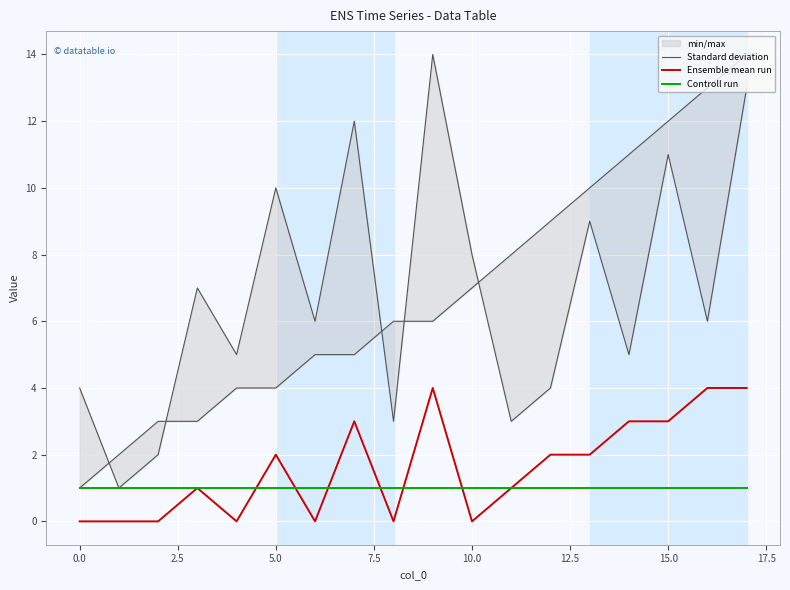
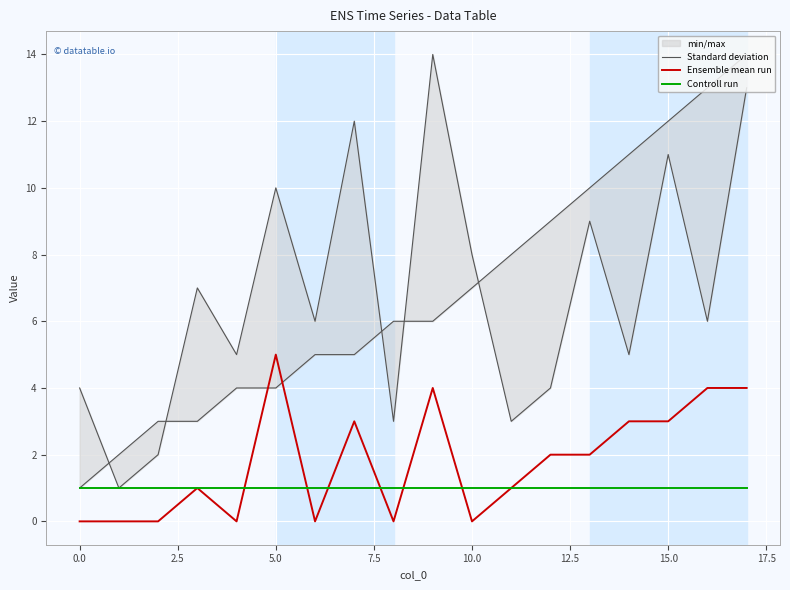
  {
    "Ensemble mean run": {
      "0.0": 0,
-     "5.0": 2,
+     "5.0": 5,
      "10.0": 0,
      "15.0": 3
    },
    "Controll run": {
      "5.0": 1,
      "10.0": 1,
      "15.0": 1
    }
  }
